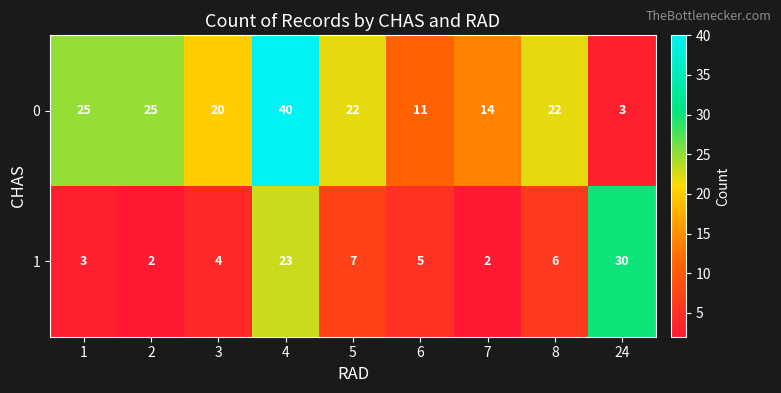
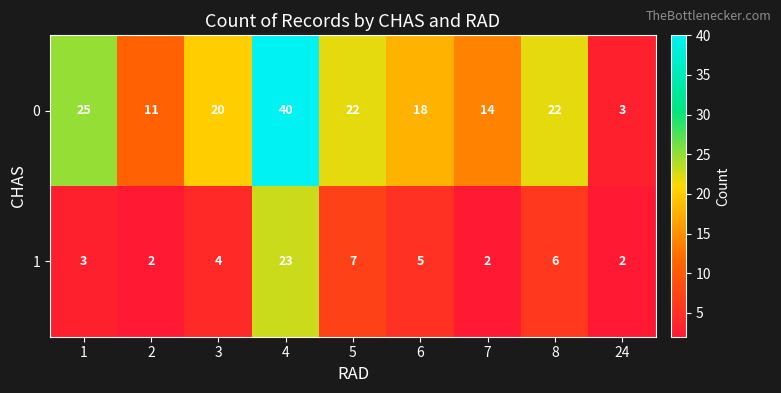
  {
    "0": {
      "1": 25,
-     "2": 25,
+     "2": 11,
      "3": 20,
      "4": 40,
      "5": 22,
-     "6": 11,
+     "6": 18,
      "7": 14,
      "8": 22,
      "24": 3
    },
    "1": {
      "1": 3,
      "2": 2,
      "3": 4,
      "4": 23,
      "5": 7,
      "6": 5,
      "7": 2,
      "8": 6,
-     "24": 30
+     "24": 2
    }
  }
